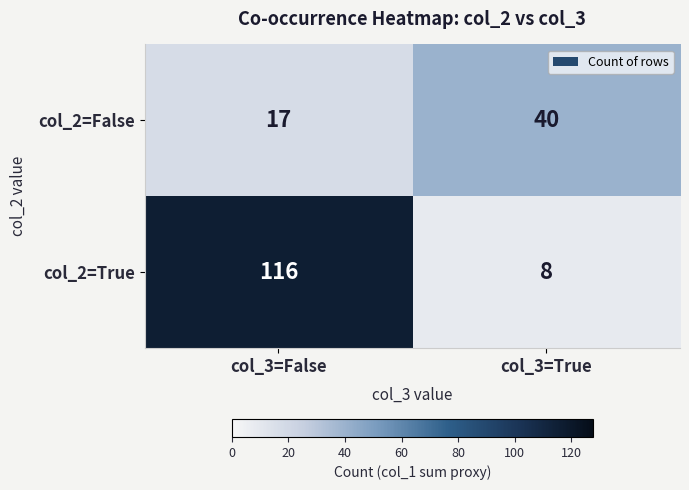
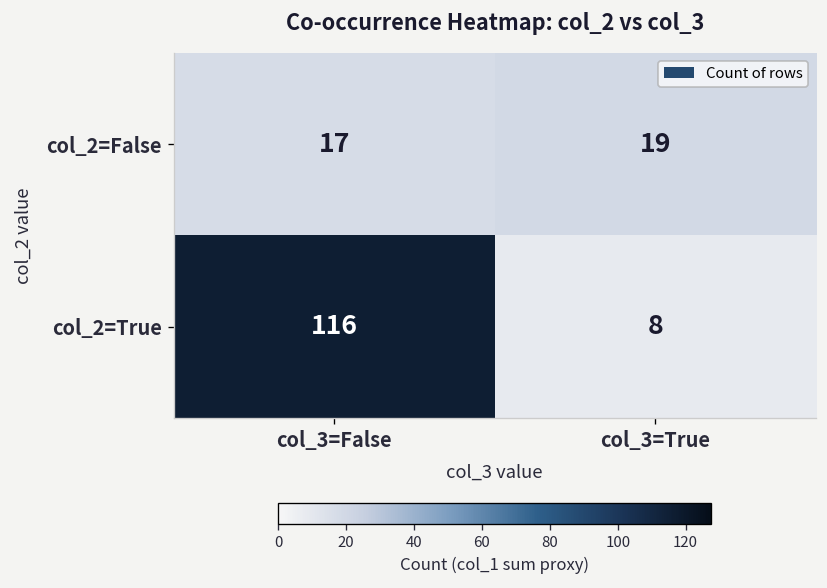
  {
    "col_2=False": {
      "col_3=False": 17,
-     "col_3=True": 40
+     "col_3=True": 19
    },
    "col_2=True": {
      "col_3=False": 116,
      "col_3=True": 8
    }
  }
